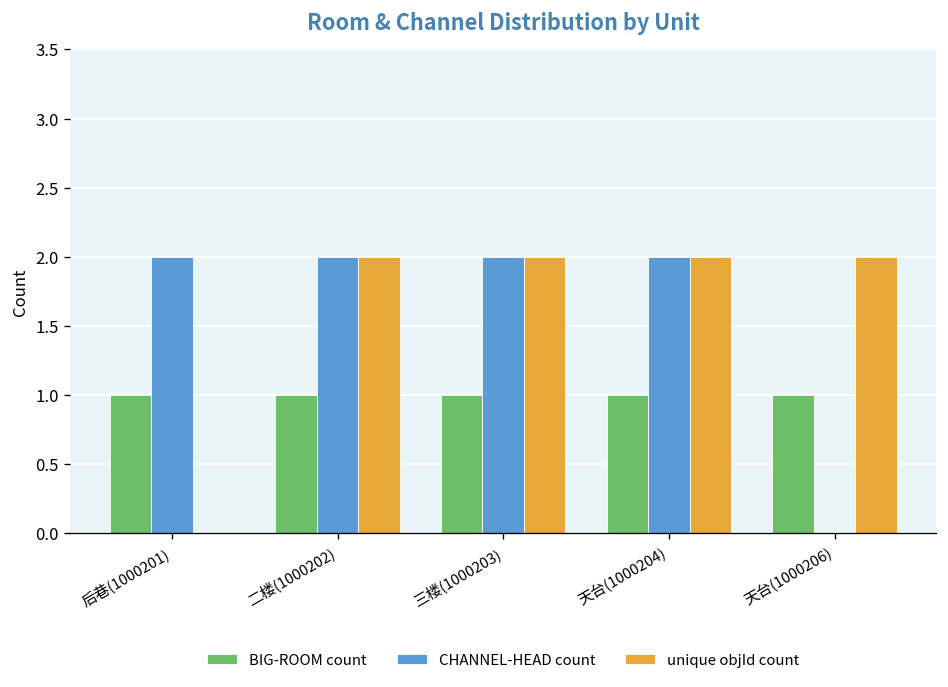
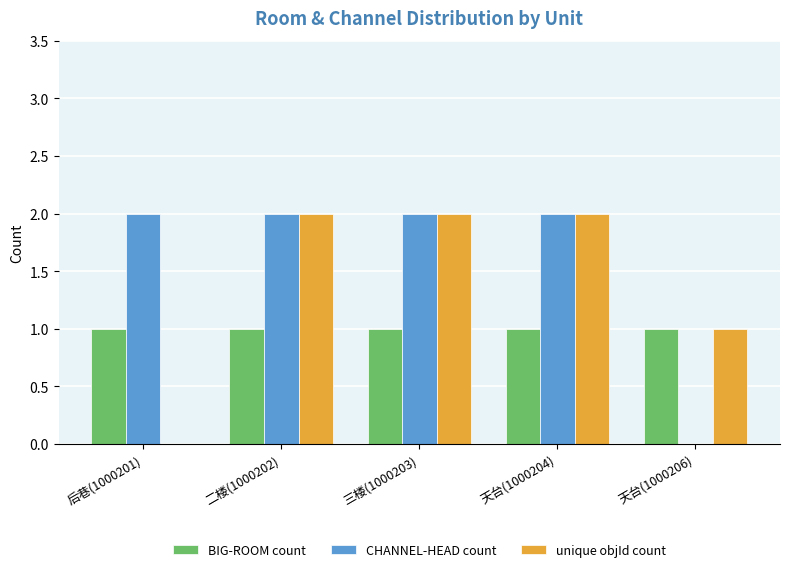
  {
    "BIG-ROOM count": {
      "后巷(1000201)": 1,
      "二楼(1000202)": 1,
      "三楼(1000203)": 1,
      "天台(1000204)": 1,
      "天台(1000206)": 1
    },
    "CHANNEL-HEAD count": {
      "后巷(1000201)": 2,
      "二楼(1000202)": 2,
      "三楼(1000203)": 2,
      "天台(1000204)": 2,
      "天台(1000206)": 0
    },
    "unique objId count": {
      "后巷(1000201)": 0,
      "二楼(1000202)": 2,
      "三楼(1000203)": 2,
      "天台(1000204)": 2,
-     "天台(1000206)": 2
+     "天台(1000206)": 1
    }
  }
